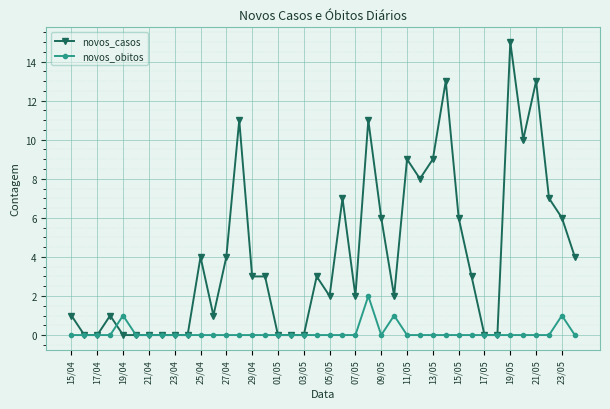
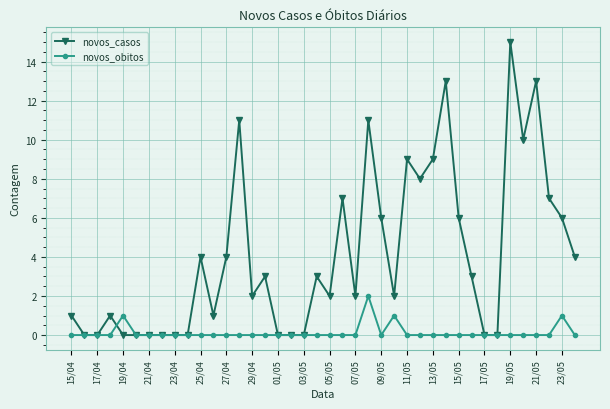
  {
    "novos_casos": {
      "15/04": 1,
      "19/04": 0,
      "25/04": 4,
      "27/04": 4,
-     "29/04": 3,
+     "29/04": 2,
      "05/05": 2,
      "07/05": 2,
      "09/05": 6,
      "11/05": 9,
      "13/05": 9,
      "15/05": 6,
      "19/05": 15,
      "21/05": 13,
      "23/05": 6
    },
    "novos_obitos": {
      "15/04": 0,
      "19/04": 1,
      "25/04": 0,
      "27/04": 0,
      "29/04": 0,
      "05/05": 0,
      "07/05": 0,
      "09/05": 0,
      "11/05": 0,
      "13/05": 0,
      "15/05": 0,
      "19/05": 0,
      "21/05": 0,
      "23/05": 1
    }
  }
